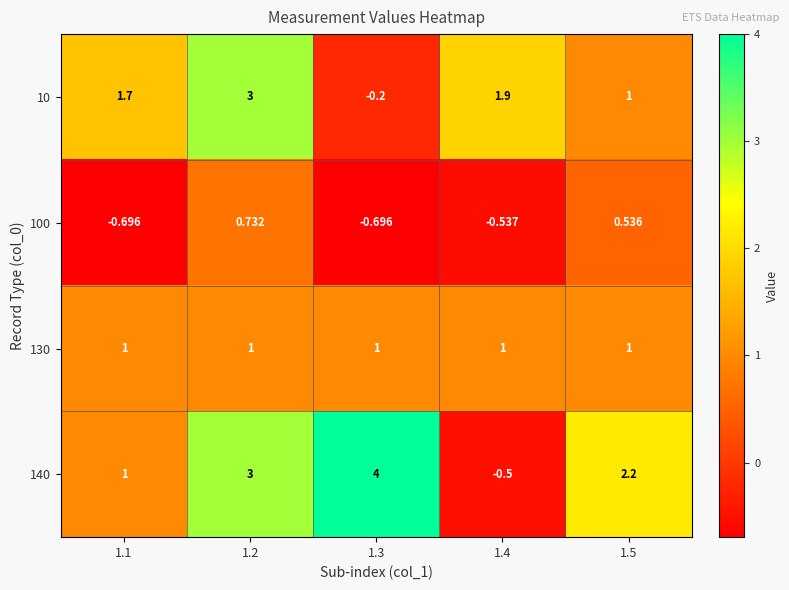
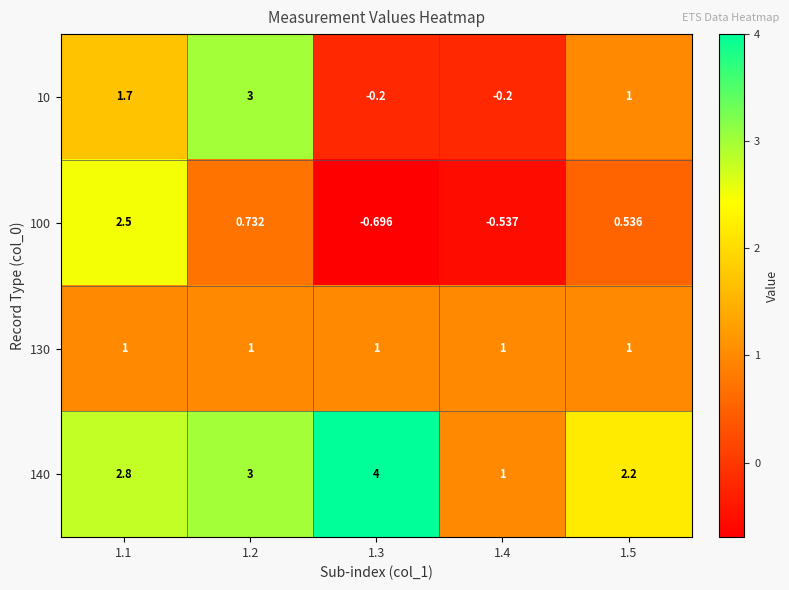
  {
    "10": {
      "1.1": 1.7,
      "1.2": 3,
      "1.3": -0.2,
-     "1.4": 1.9,
+     "1.4": -0.2,
      "1.5": 1
    },
    "100": {
-     "1.1": -0.696,
+     "1.1": 2.5,
      "1.2": 0.732,
      "1.3": -0.696,
      "1.4": -0.537,
      "1.5": 0.536
    },
    "130": {
      "1.1": 1,
      "1.2": 1,
      "1.3": 1,
      "1.4": 1,
      "1.5": 1
    },
    "140": {
-     "1.1": 1,
+     "1.1": 2.8,
      "1.2": 3,
      "1.3": 4,
-     "1.4": -0.5,
+     "1.4": 1,
      "1.5": 2.2
    }
  }
